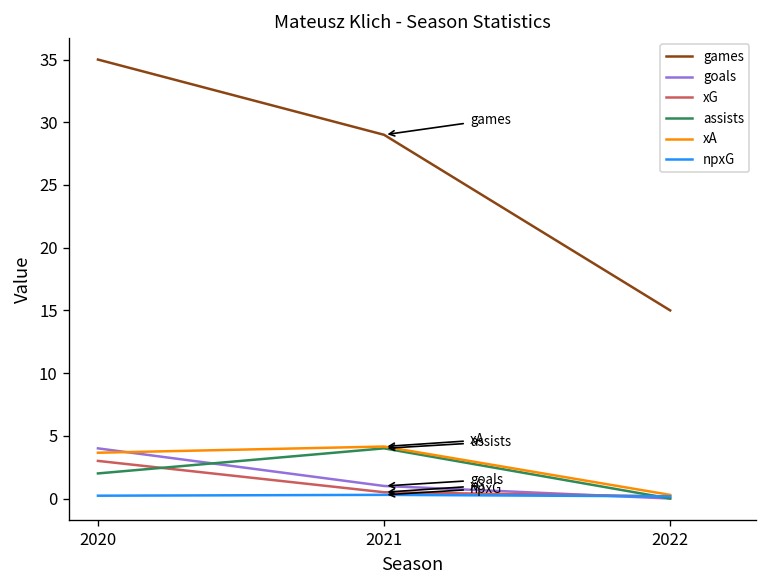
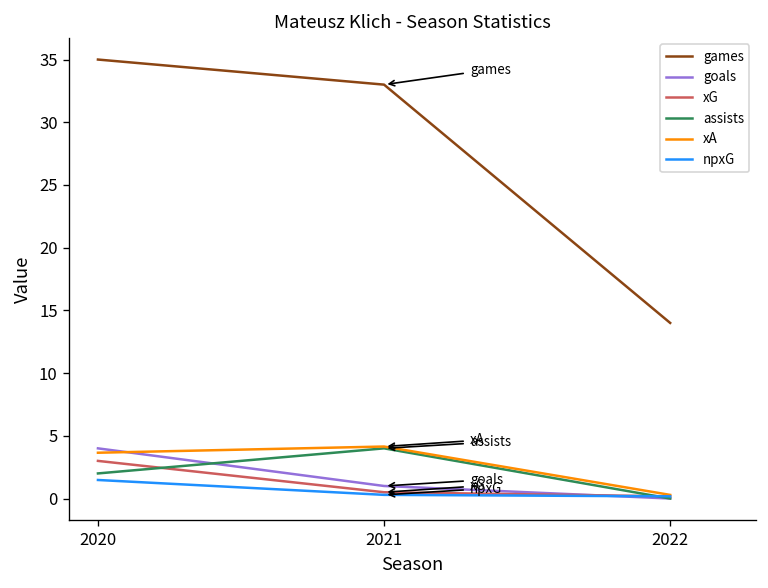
  {
    "games": {
      "2020": 35,
-     "2021": 29,
-     "2022": 15
+     "2021": 33,
+     "2022": 14
    },
    "goals": {
      "2020": 4.0,
      "2021": 1.0
    },
    "xG": {
      "2020": 3.0
    },
    "assists": {
      "2020": 2.0
    },
    "xA": {
      "2020": 3.7
    },
    "npxG": {
-     "2020": 0.2
+     "2020": 1.5
    }
  }
